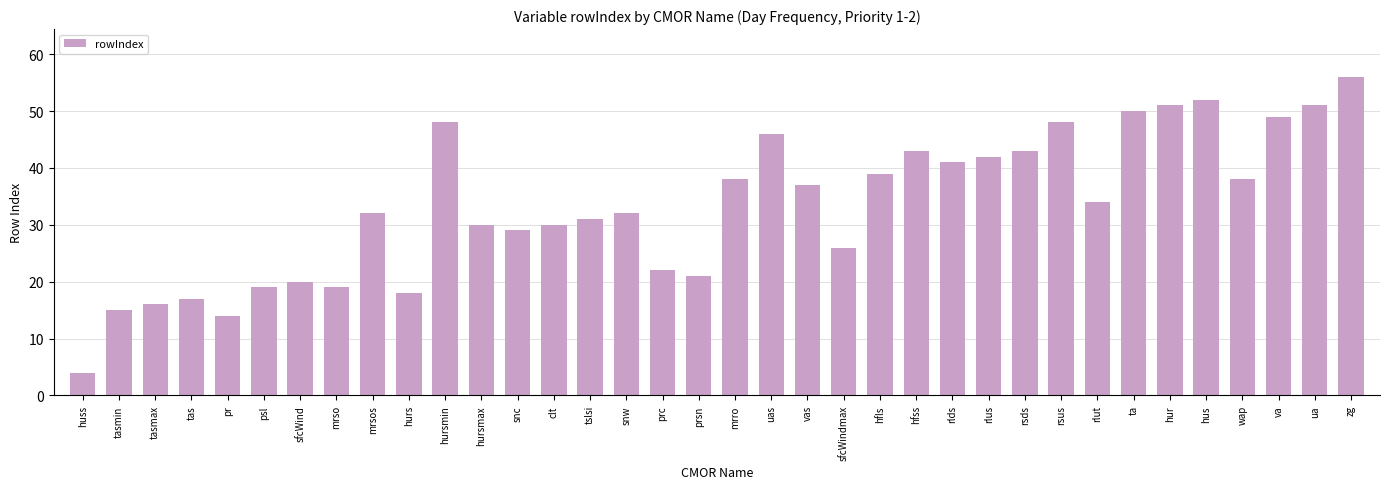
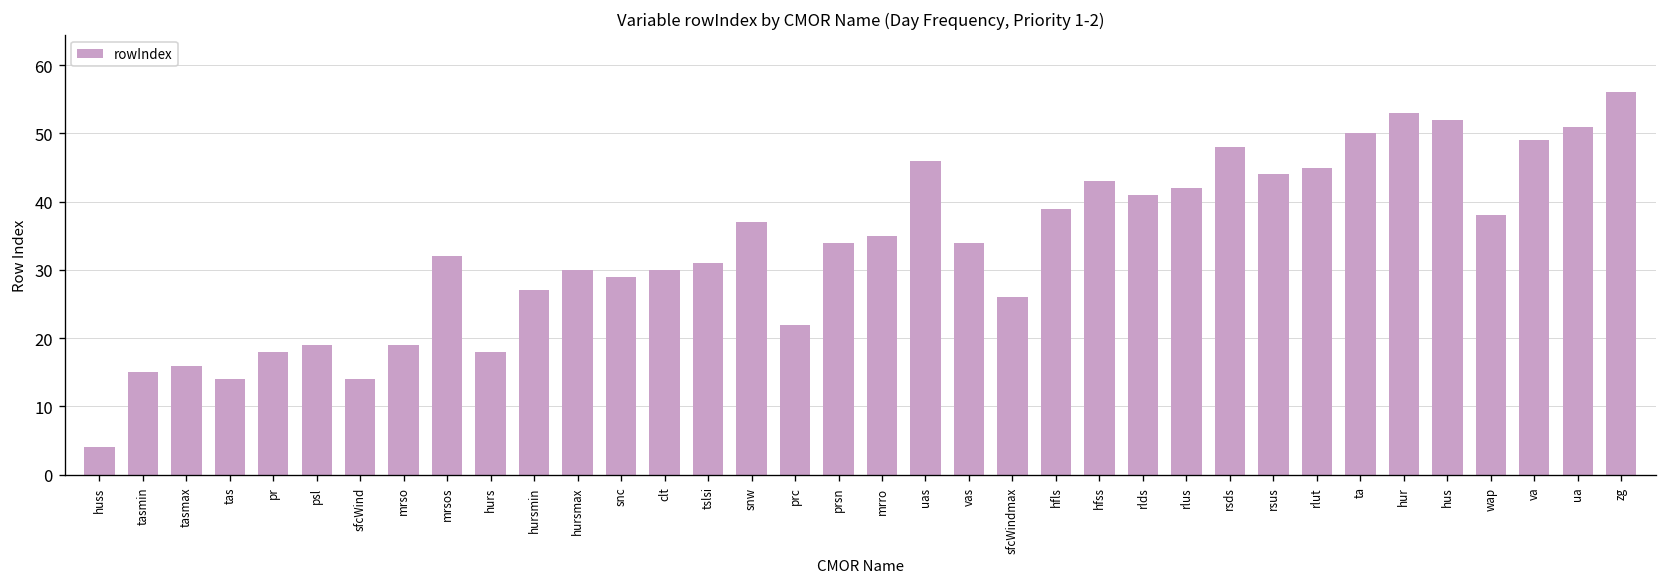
  {
    "huss": 4,
    "tasmin": 15,
    "tasmax": 16,
-   "tas": 17,
-   "pr": 14,
+   "tas": 14,
+   "pr": 18,
    "psl": 19,
-   "sfcWind": 20,
+   "sfcWind": 14,
    "mrso": 19,
    "mrsos": 32,
    "hurs": 18,
-   "hursmin": 48,
+   "hursmin": 27,
    "hursmax": 30,
    "snc": 29,
    "clt": 30,
    "tslsi": 31,
-   "snw": 32,
+   "snw": 37,
    "prc": 22,
-   "prsn": 21,
-   "mrro": 38,
+   "prsn": 34,
+   "mrro": 35,
    "uas": 46,
-   "vas": 37,
+   "vas": 34,
    "sfcWindmax": 26,
    "hfls": 39,
    "hfss": 43,
    "rlds": 41,
    "rlus": 42,
-   "rsds": 43,
-   "rsus": 48,
-   "rlut": 34,
+   "rsds": 48,
+   "rsus": 44,
+   "rlut": 45,
    "ta": 50,
-   "hur": 51,
+   "hur": 53,
    "hus": 52,
    "wap": 38,
    "va": 49,
    "ua": 51,
    "zg": 56
  }
